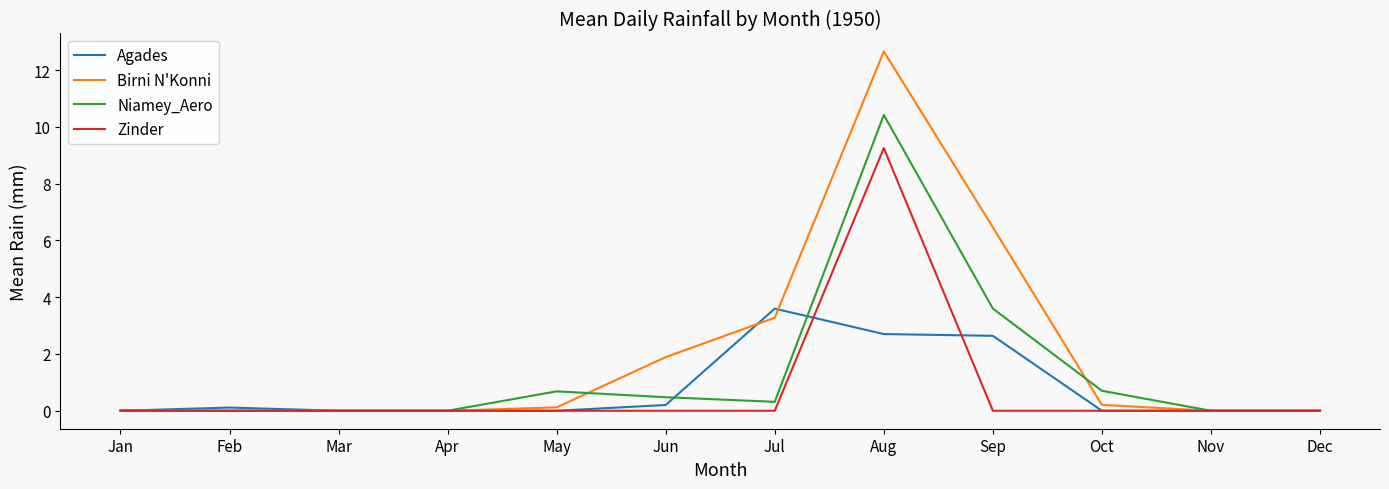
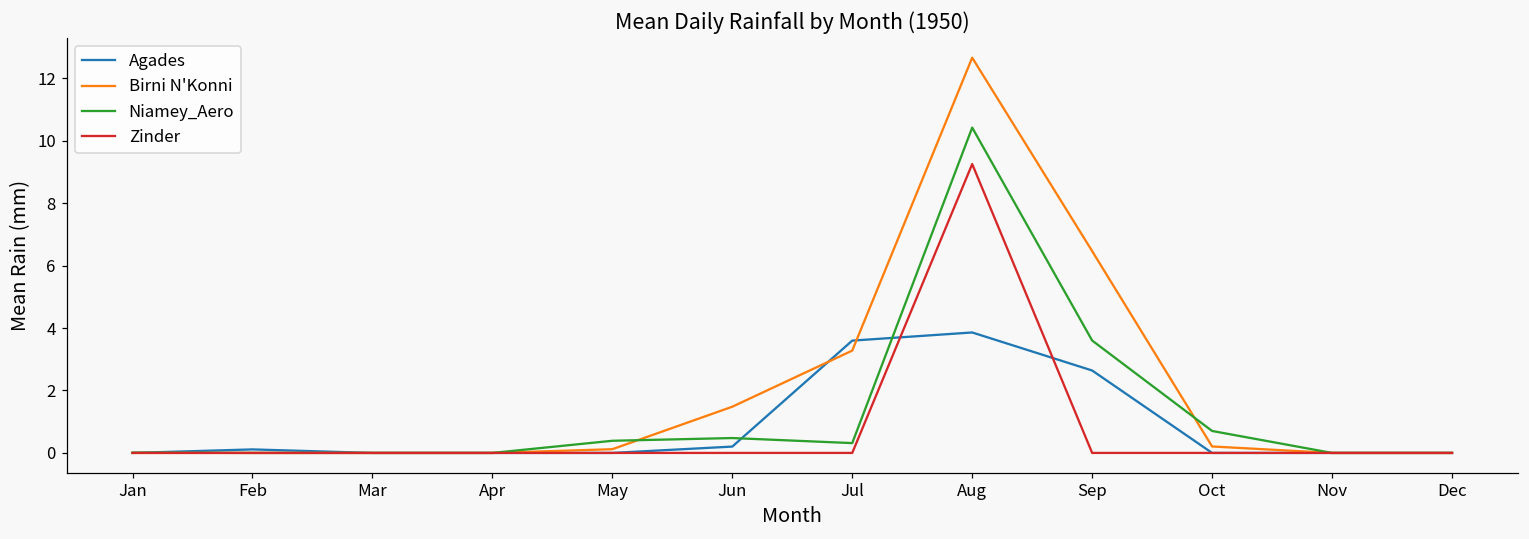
  {
    "Agades": {
      "Feb": 0.1,
      "Jun": 0.2,
      "Jul": 3.6,
-     "Aug": 2.7,
+     "Aug": 3.9,
      "Sep": 2.6
    },
    "Birni N'Konni": {
      "May": 0.1,
-     "Jun": 1.9,
+     "Jun": 1.5,
      "Jul": 3.3,
      "Aug": 12.7,
      "Sep": 6.5,
      "Oct": 0.2
    },
    "Niamey_Aero": {
-     "May": 0.7,
+     "May": 0.4,
      "Jun": 0.5,
      "Jul": 0.3,
      "Aug": 10.4,
      "Sep": 3.6,
      "Oct": 0.7
    },
    "Zinder": {
      "Jun": 0.0,
      "Jul": 0.0,
      "Aug": 9.3,
      "Sep": 0.0
    }
  }
